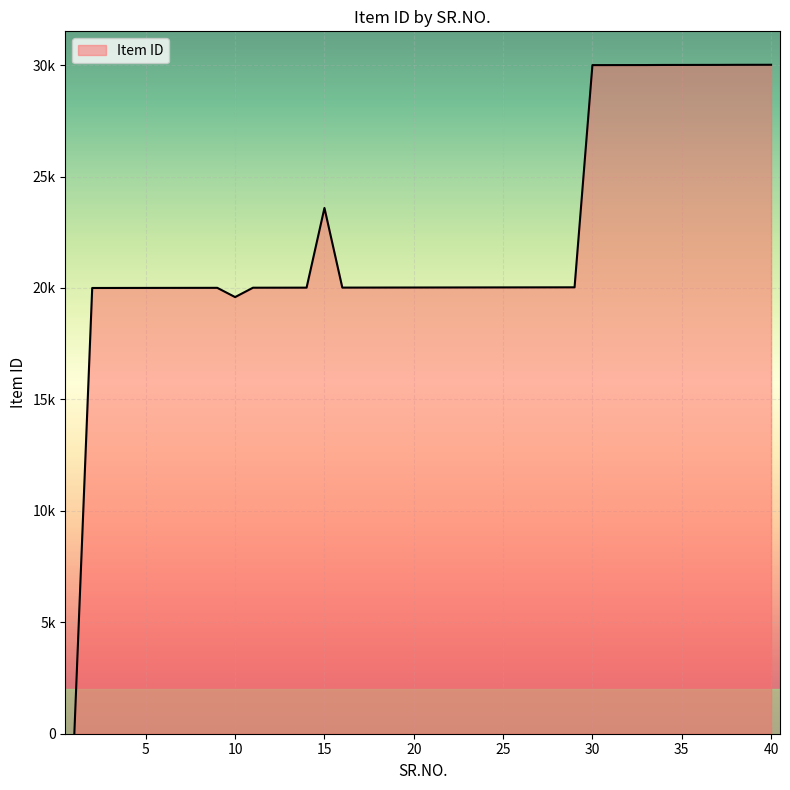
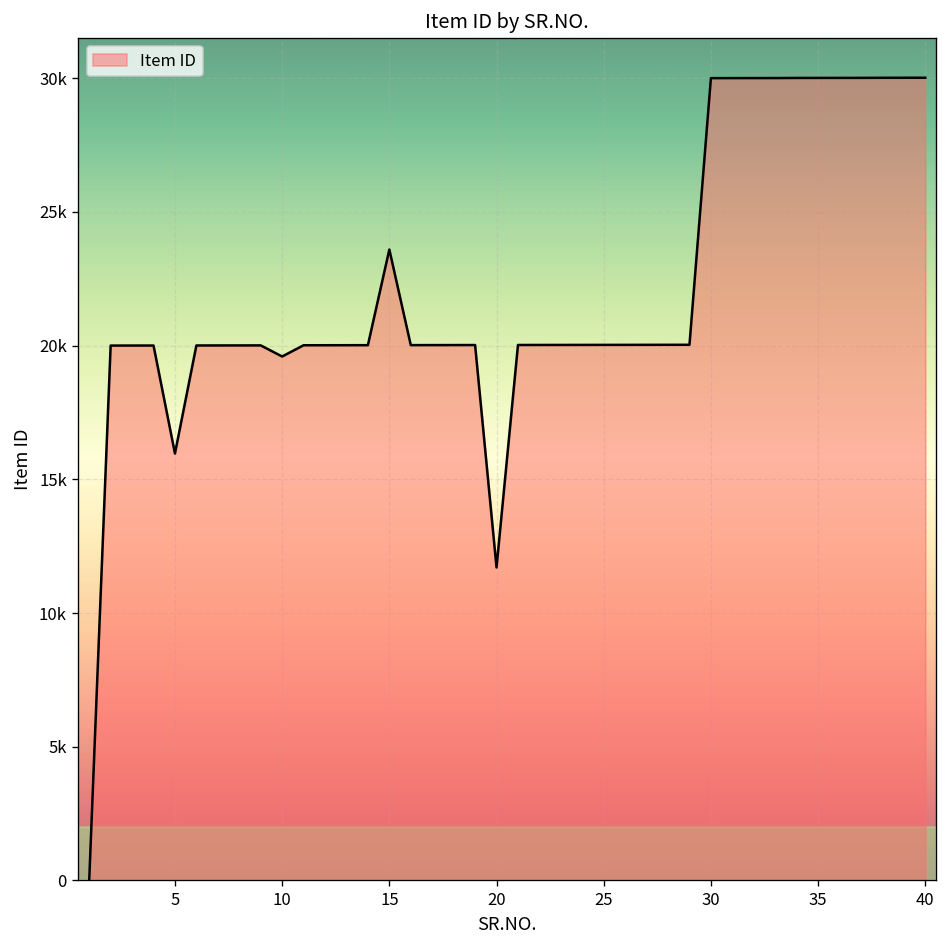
  {
-   "5": 20000,
+   "5": 16000,
    "10": 19600,
    "15": 23600,
-   "20": 20000,
+   "20": 11700,
    "25": 20000,
    "30": 30000,
    "35": 30000,
    "40": 30000
  }
